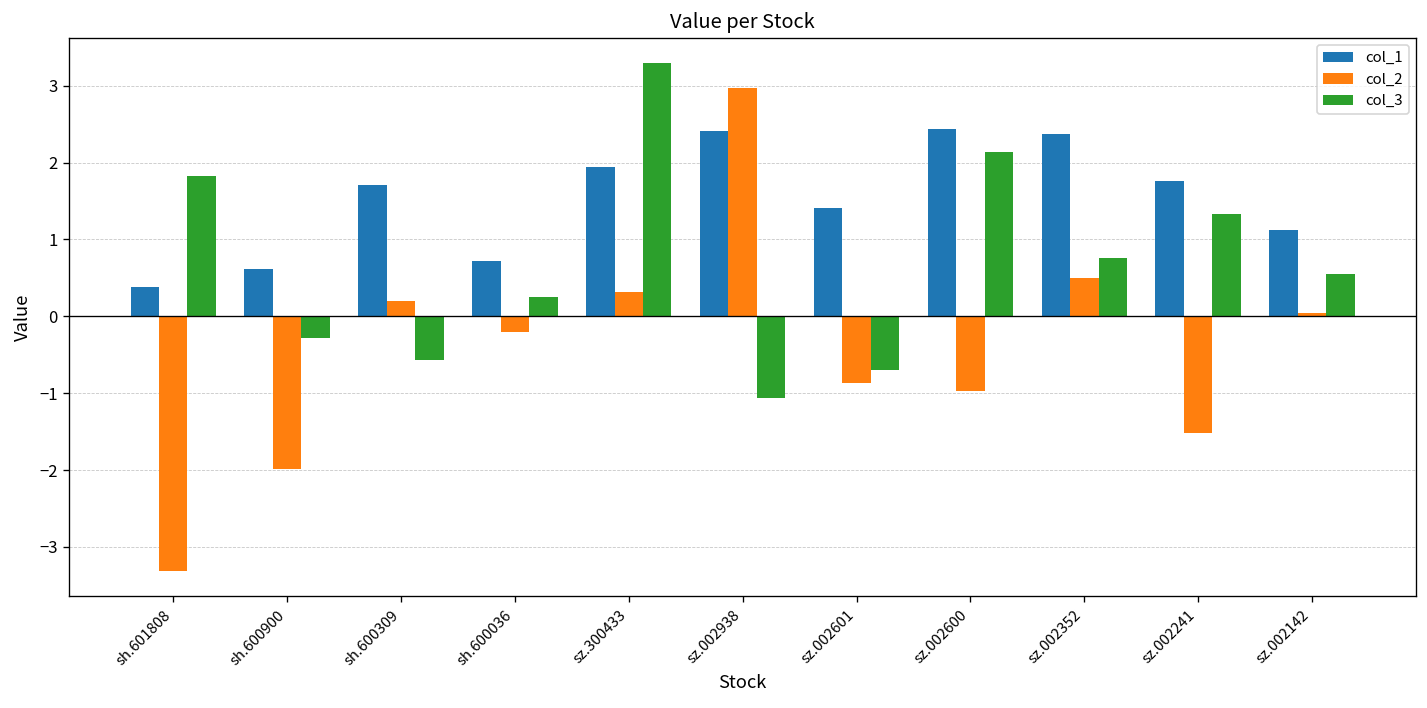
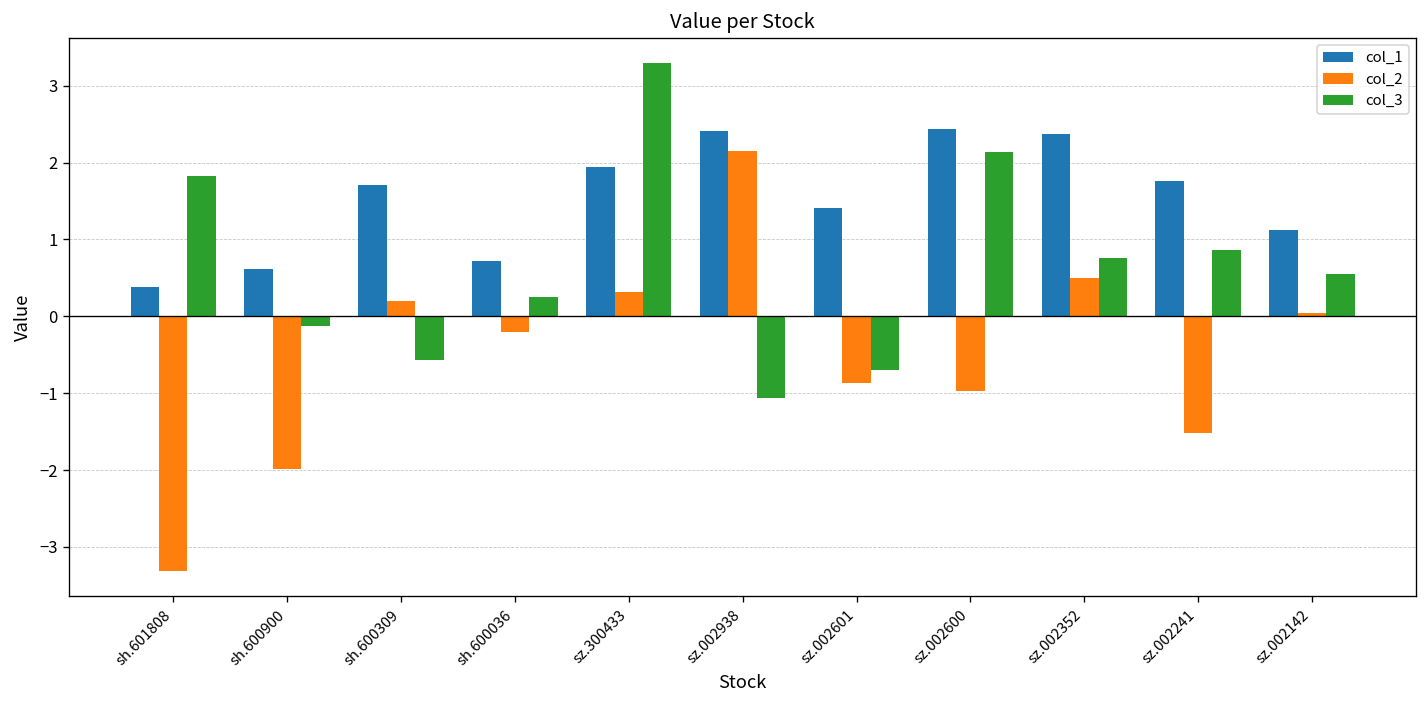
  {
    "col_1": {
      "sh.601808": 0.4,
      "sh.600900": 0.6,
      "sh.600309": 1.7,
      "sh.600036": 0.7,
      "sz.300433": 1.9,
      "sz.002938": 2.4,
      "sz.002601": 1.4,
      "sz.002600": 2.4,
      "sz.002352": 2.4,
      "sz.002241": 1.8,
      "sz.002142": 1.1
    },
    "col_2": {
      "sh.601808": -3.3,
      "sh.600900": -2.0,
      "sh.600309": 0.2,
      "sh.600036": -0.2,
      "sz.300433": 0.3,
-     "sz.002938": 3.0,
+     "sz.002938": 2.1,
      "sz.002601": -0.9,
      "sz.002600": -1.0,
      "sz.002352": 0.5,
      "sz.002241": -1.5
    },
    "col_3": {
      "sh.601808": 1.8,
-     "sh.600900": -0.3,
+     "sh.600900": -0.1,
      "sh.600309": -0.6,
      "sh.600036": 0.3,
      "sz.300433": 3.3,
      "sz.002938": -1.1,
      "sz.002601": -0.7,
      "sz.002600": 2.1,
      "sz.002352": 0.8,
-     "sz.002241": 1.3,
+     "sz.002241": 0.9,
      "sz.002142": 0.6
    }
  }
